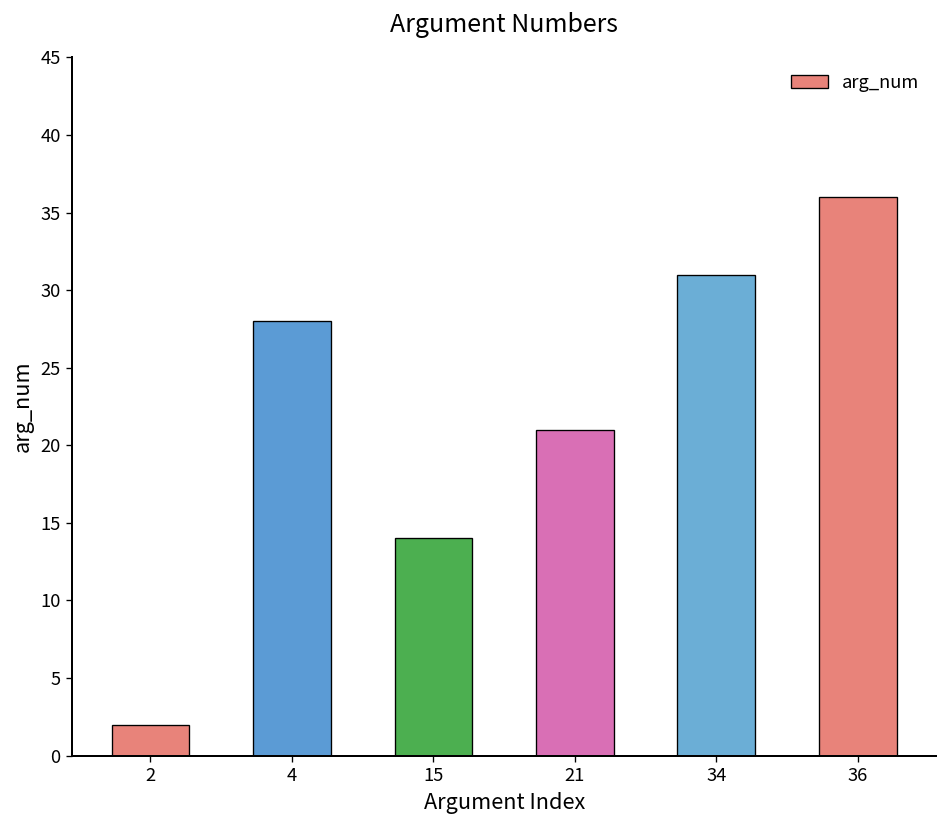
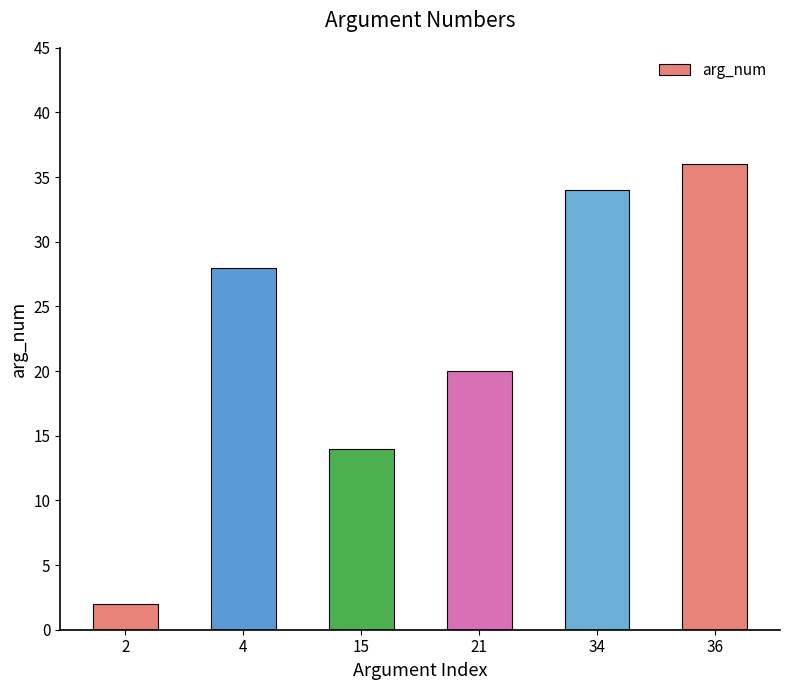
  {
    "2": 2,
    "4": 28,
    "15": 14,
-   "21": 21,
-   "34": 31,
+   "21": 20,
+   "34": 34,
    "36": 36
  }
